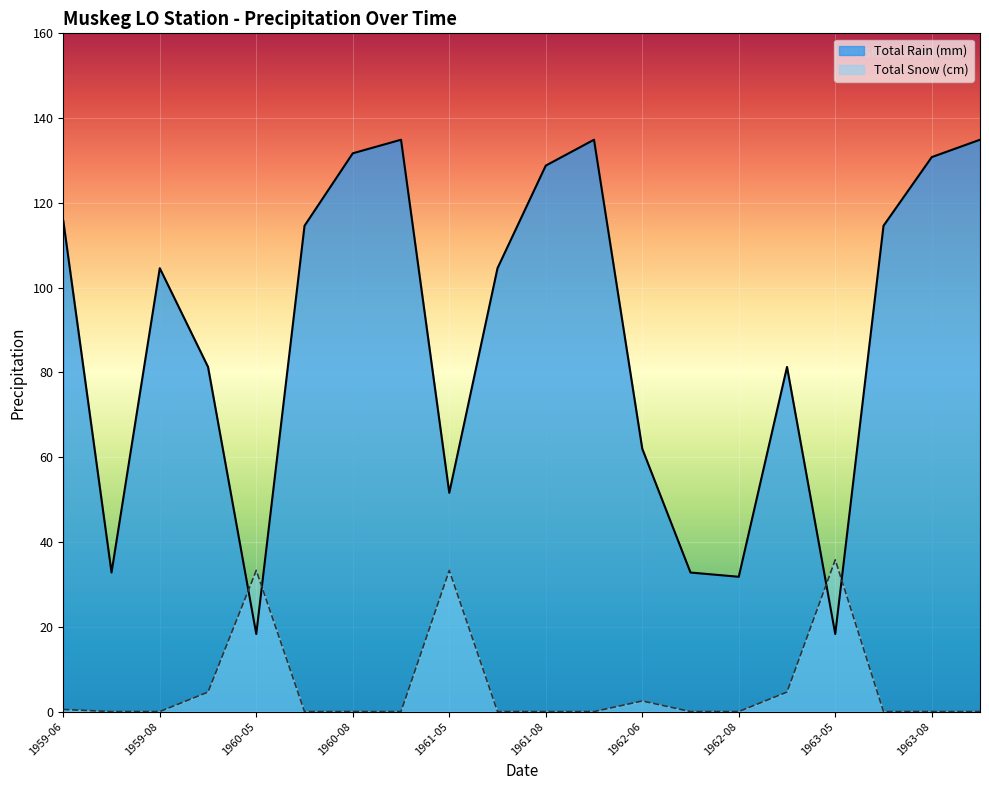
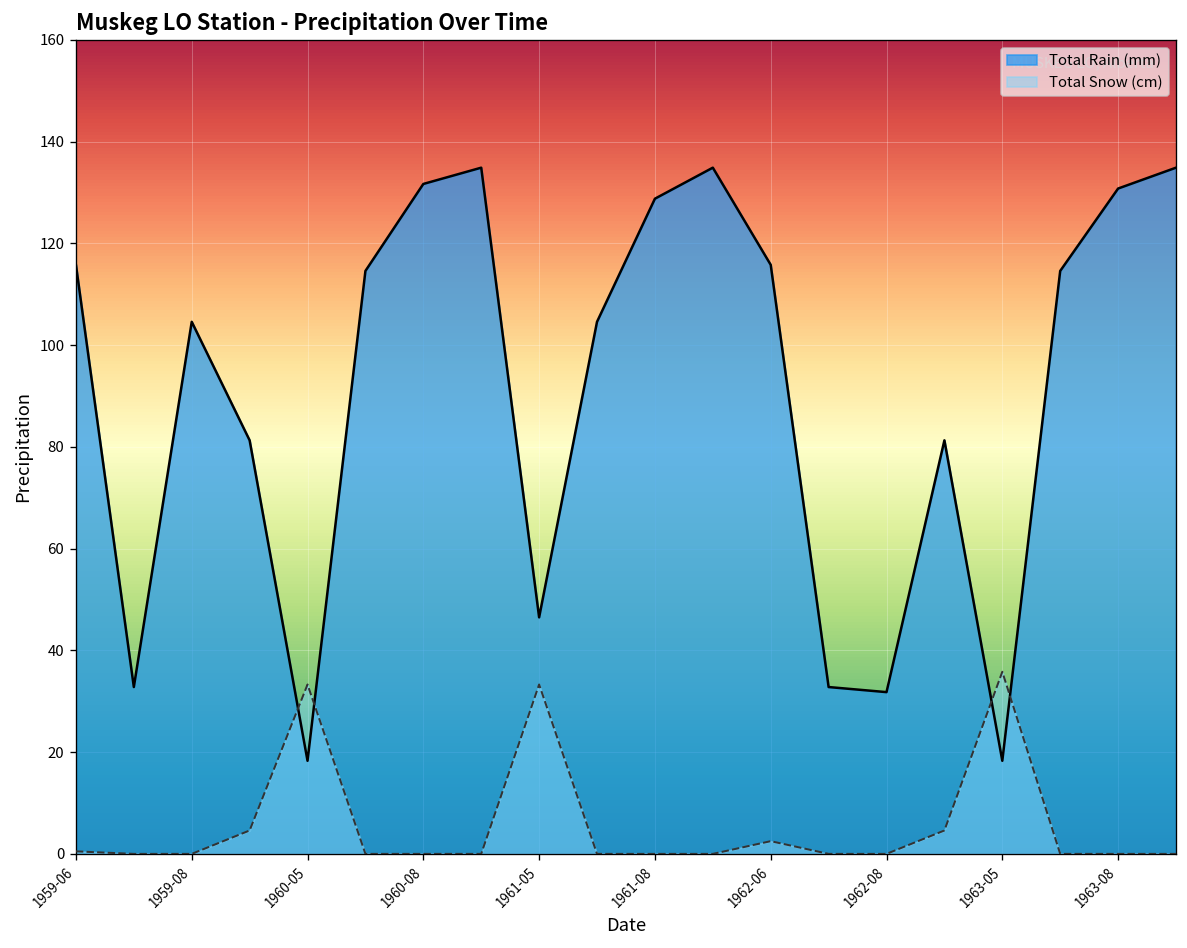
  {
    "Total Rain (mm)": {
      "1959-06": 116,
      "1959-08": 105,
      "1960-05": 18,
      "1960-08": 132,
-     "1961-05": 52,
+     "1961-05": 47,
      "1961-08": 129,
-     "1962-06": 62,
+     "1962-06": 116,
      "1962-08": 32,
      "1963-05": 18,
      "1963-08": 131
    },
    "Total Snow (cm)": {
      "1959-06": 1,
      "1959-08": 0,
      "1960-05": 33,
      "1960-08": 0,
      "1961-05": 33,
      "1961-08": 0,
      "1962-06": 3,
      "1962-08": 0,
      "1963-05": 36,
      "1963-08": 0
    }
  }
